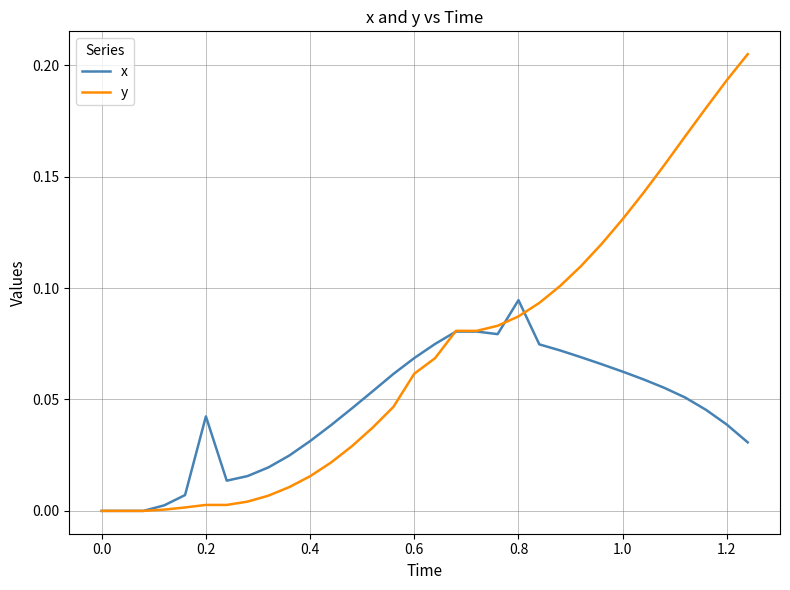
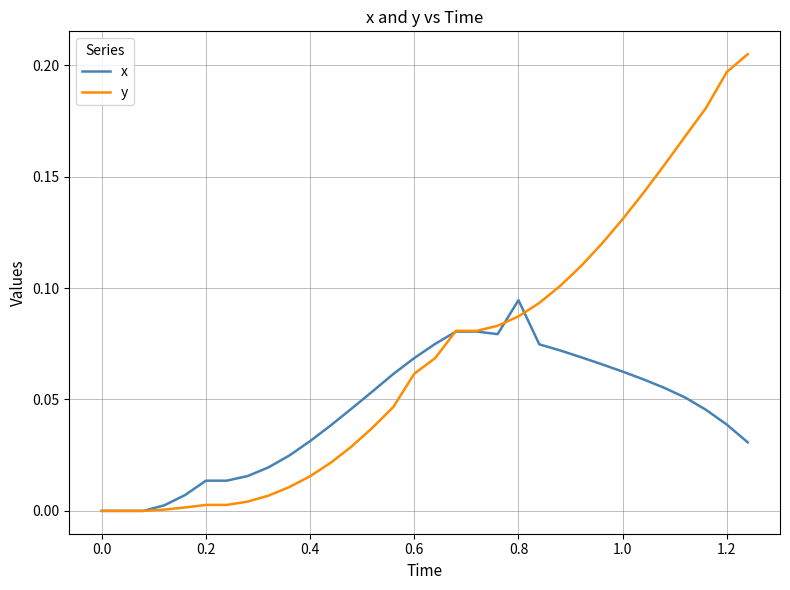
  {
    "x": {
-     "0.2": 0.042,
+     "0.2": 0.014,
      "0.4": 0.031,
      "0.6": 0.069,
      "0.8": 0.095,
      "1.0": 0.063,
      "1.2": 0.039
    },
    "y": {
      "0.2": 0.003,
      "0.4": 0.016,
      "0.6": 0.062,
      "0.8": 0.087,
      "1.0": 0.131,
-     "1.2": 0.193
+     "1.2": 0.197
    }
  }
